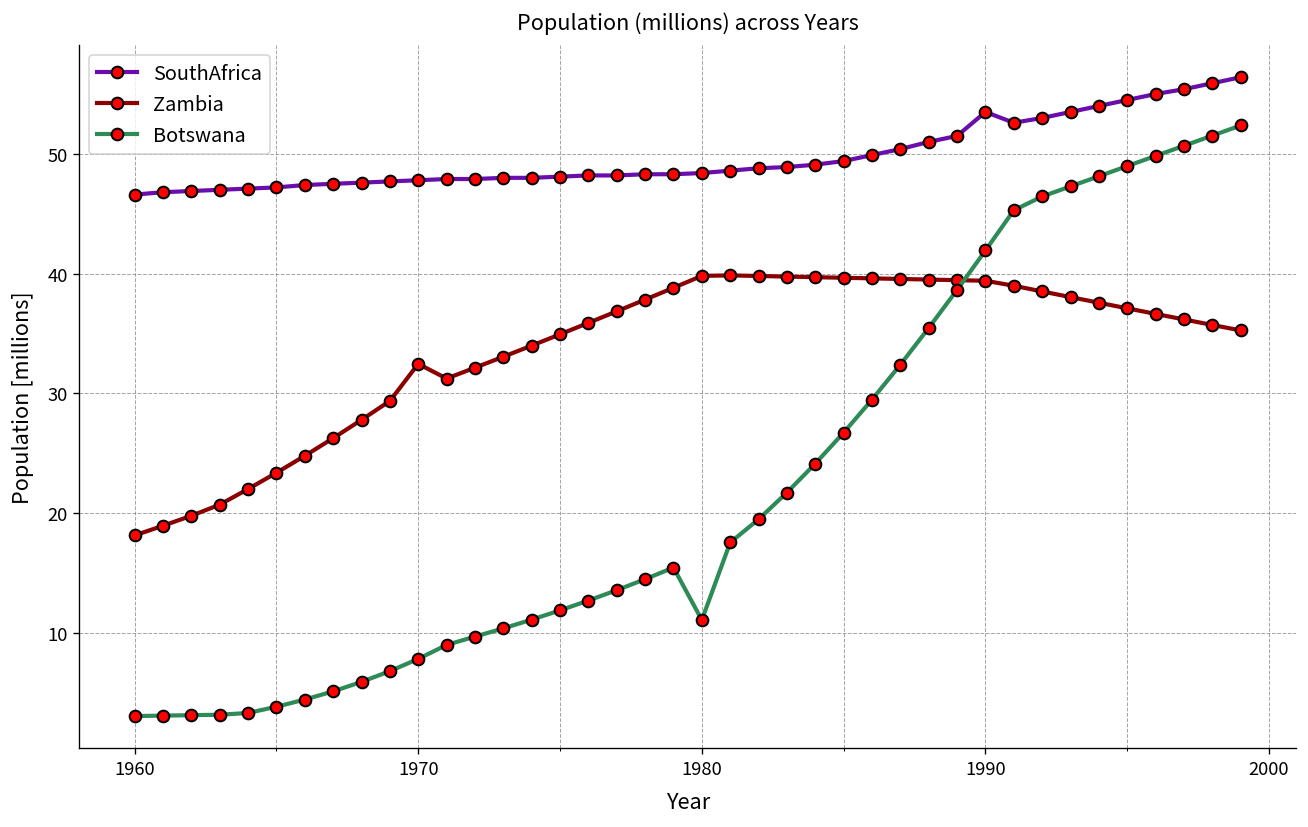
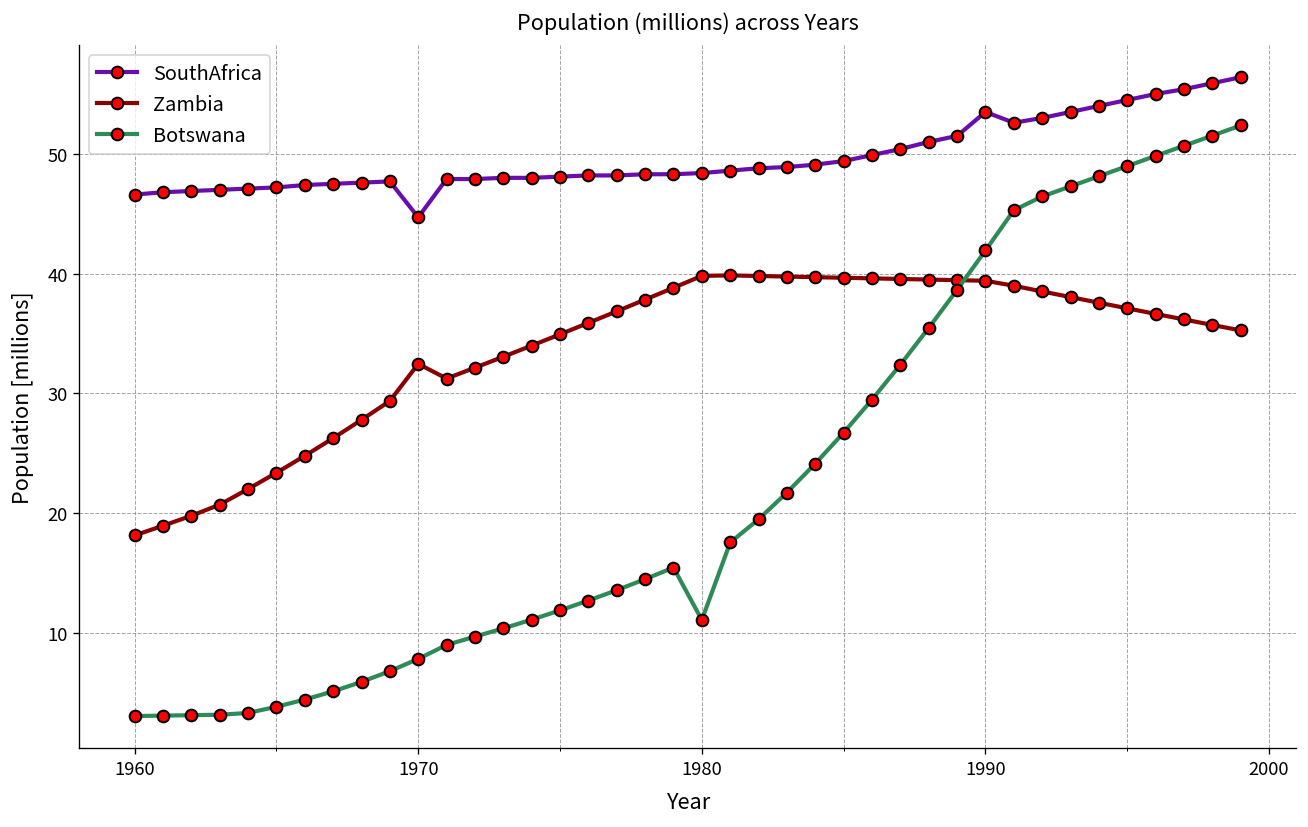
  {
    "SouthAfrica": {
      "1960": 47,
-     "1970": 48,
+     "1970": 45,
      "1980": 48,
      "1990": 54
    },
    "Zambia": {
      "1960": 18,
      "1970": 32,
      "1980": 40,
      "1990": 39
    },
    "Botswana": {
      "1960": 3,
      "1970": 8,
      "1980": 11,
      "1990": 42
    }
  }
